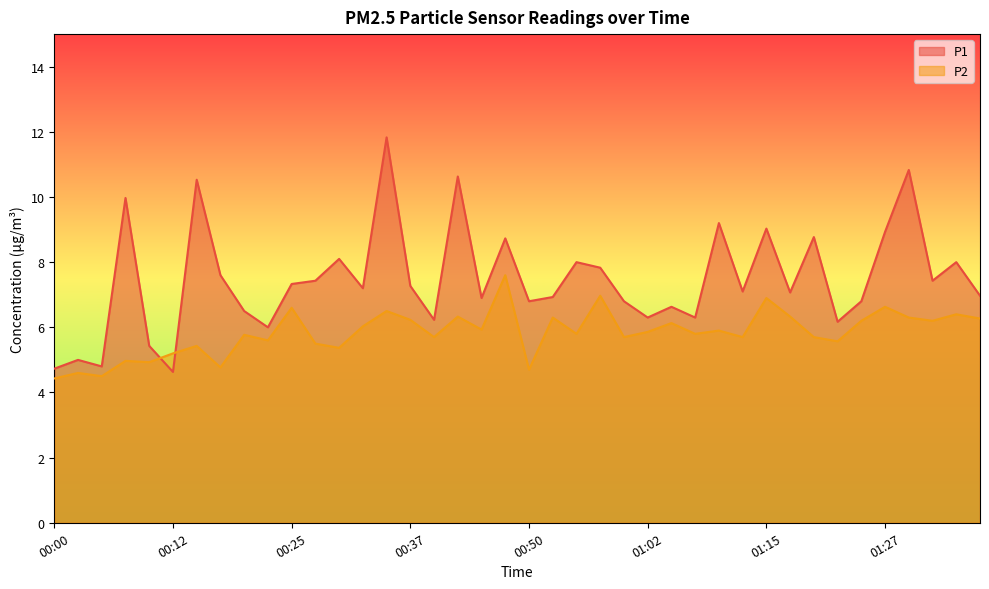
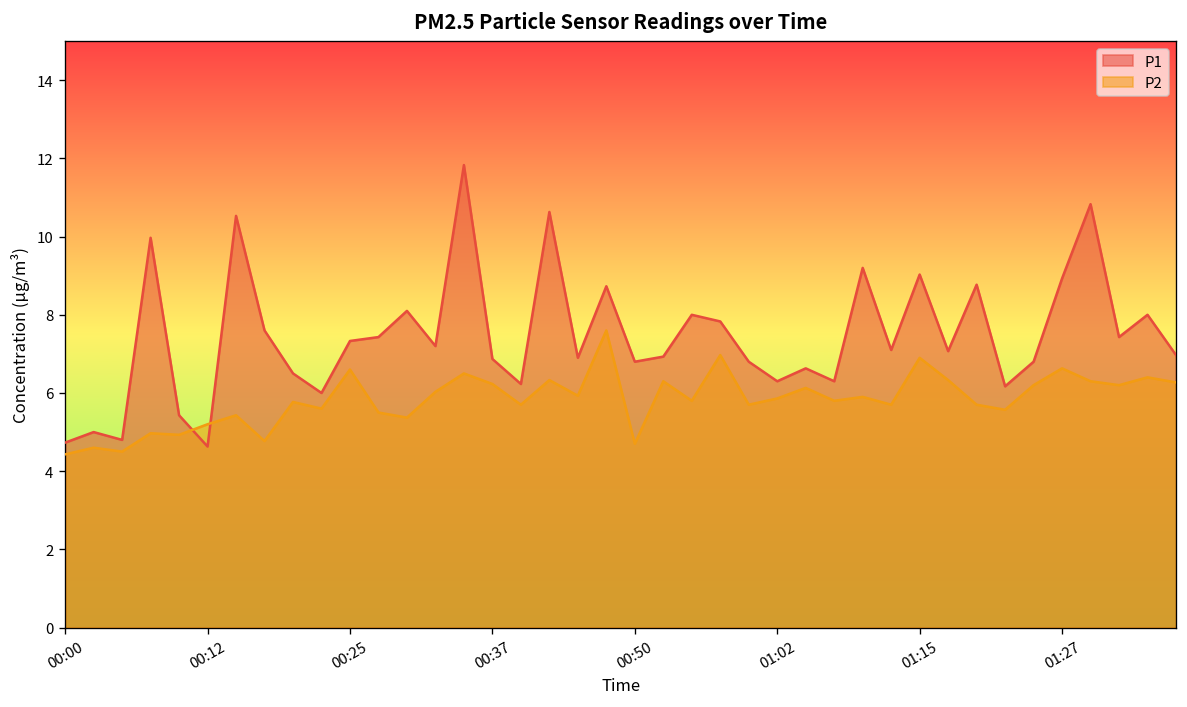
  {
    "P1": {
      "00:00": 4.7,
      "00:12": 4.6,
      "00:25": 7.3,
-     "00:37": 7.3,
+     "00:37": 6.9,
      "00:50": 6.8,
      "01:02": 6.3,
      "01:15": 9.0,
      "01:27": 8.9
    },
    "P2": {
      "00:00": 4.4,
      "00:12": 5.2,
      "00:25": 6.6,
      "00:37": 6.2,
      "00:50": 4.7,
      "01:02": 5.9,
      "01:15": 6.9,
      "01:27": 6.6
    }
  }
